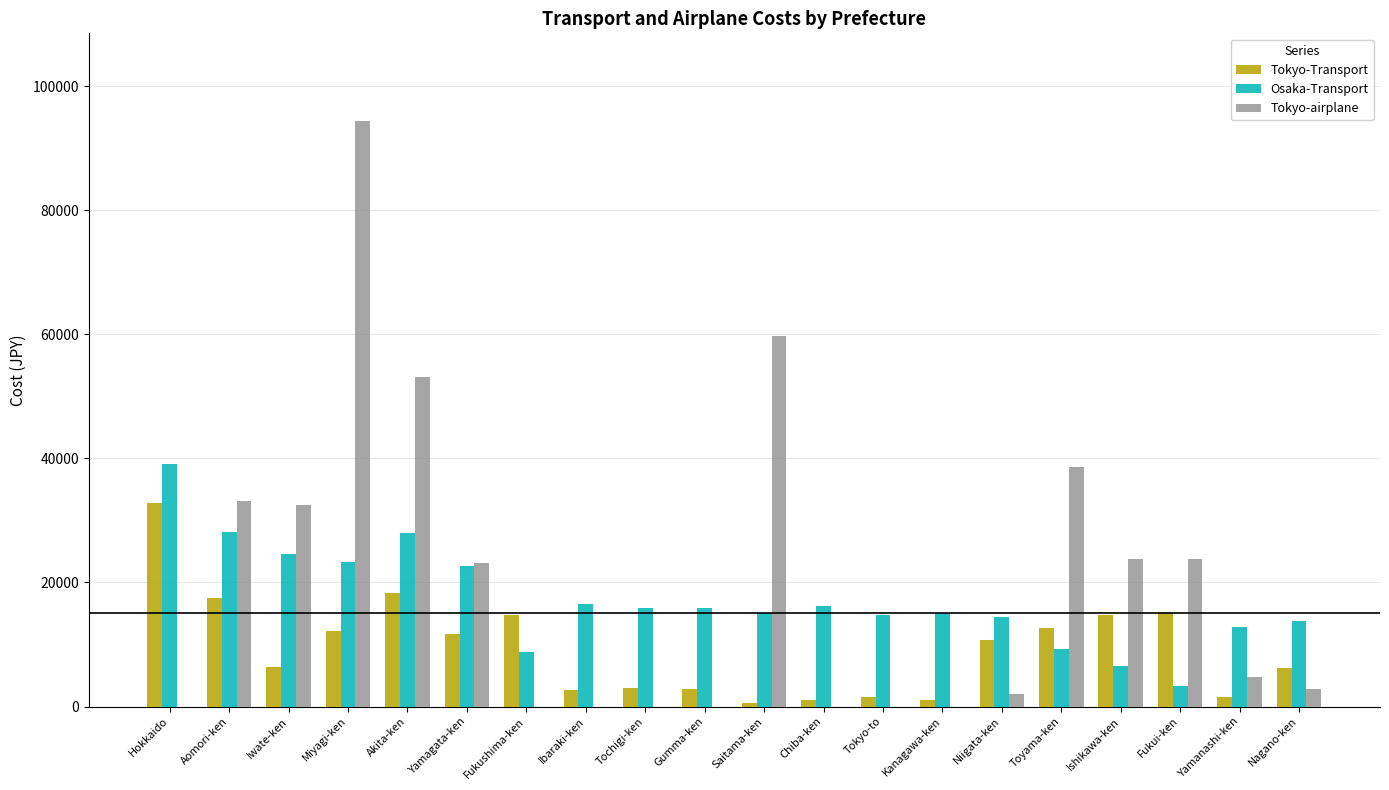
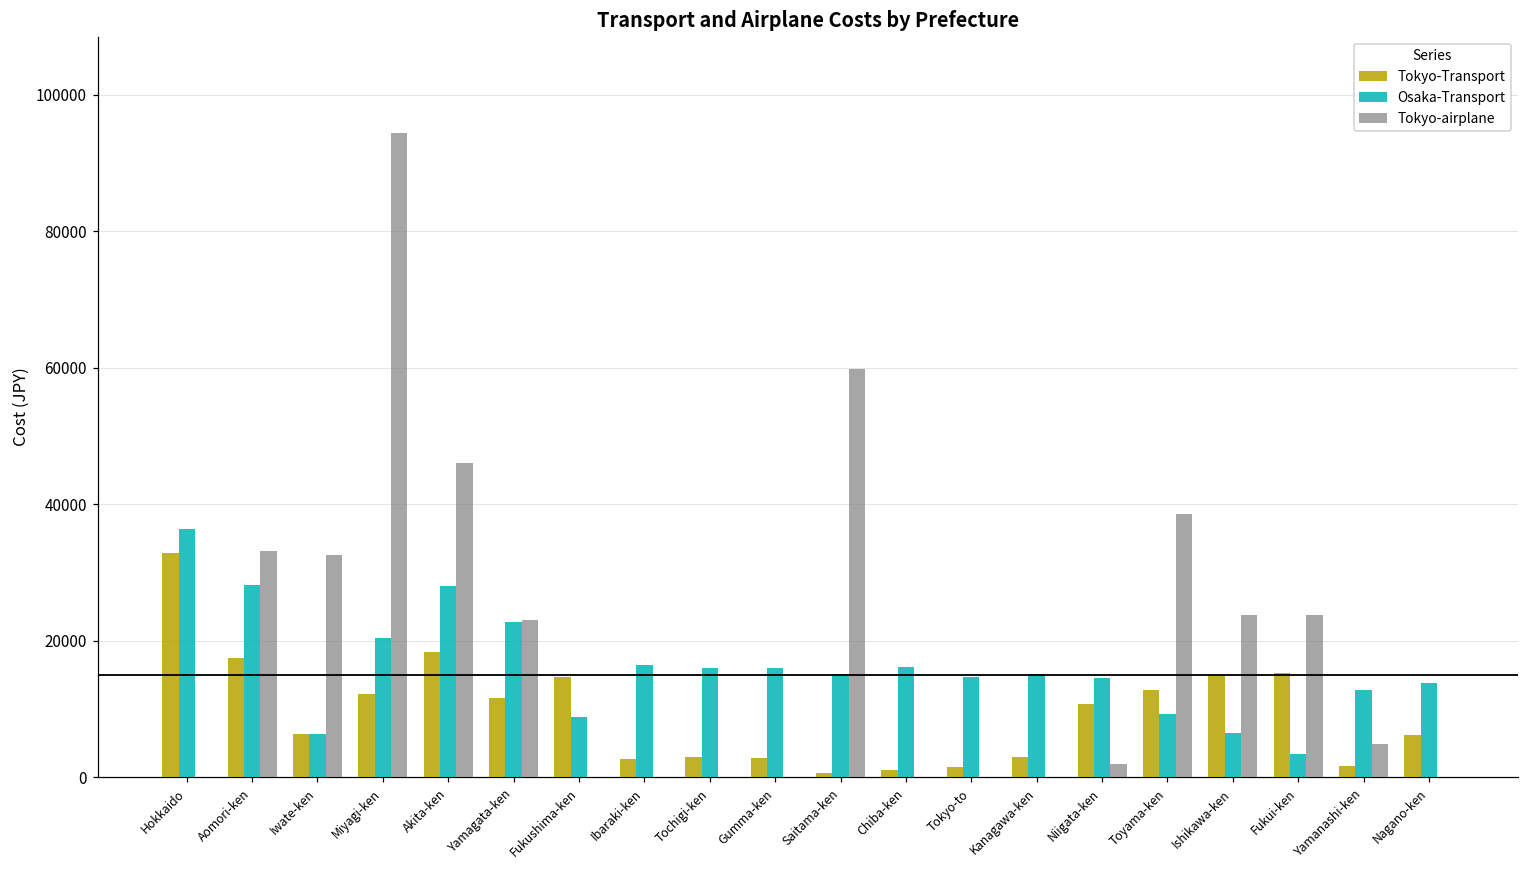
  {
    "Tokyo-Transport": {
      "Hokkaido": 33000,
      "Aomori-ken": 18000,
      "Iwate-ken": 6000,
      "Miyagi-ken": 12000,
      "Akita-ken": 18000,
      "Yamagata-ken": 12000,
      "Fukushima-ken": 15000,
      "Ibaraki-ken": 3000,
      "Tochigi-ken": 3000,
      "Gumma-ken": 3000,
      "Saitama-ken": 1000,
      "Chiba-ken": 1000,
      "Tokyo-to": 2000,
-     "Kanagawa-ken": 1000,
+     "Kanagawa-ken": 3000,
      "Niigata-ken": 11000,
      "Toyama-ken": 13000,
      "Ishikawa-ken": 15000,
      "Fukui-ken": 15000,
      "Yamanashi-ken": 2000,
      "Nagano-ken": 6000
    },
    "Osaka-Transport": {
-     "Hokkaido": 39000,
+     "Hokkaido": 36000,
      "Aomori-ken": 28000,
-     "Iwate-ken": 25000,
-     "Miyagi-ken": 23000,
+     "Iwate-ken": 6000,
+     "Miyagi-ken": 20000,
      "Akita-ken": 28000,
      "Yamagata-ken": 23000,
      "Fukushima-ken": 9000,
      "Ibaraki-ken": 16000,
      "Tochigi-ken": 16000,
      "Gumma-ken": 16000,
      "Saitama-ken": 15000,
      "Chiba-ken": 16000,
      "Tokyo-to": 15000,
      "Kanagawa-ken": 15000,
      "Niigata-ken": 14000,
      "Toyama-ken": 9000,
      "Ishikawa-ken": 7000,
      "Fukui-ken": 3000,
      "Yamanashi-ken": 13000,
      "Nagano-ken": 14000
    },
    "Tokyo-airplane": {
      "Hokkaido": 0,
      "Aomori-ken": 33000,
      "Iwate-ken": 33000,
      "Miyagi-ken": 94000,
-     "Akita-ken": 53000,
+     "Akita-ken": 46000,
      "Yamagata-ken": 23000,
      "Fukushima-ken": 0,
      "Ibaraki-ken": 0,
      "Tochigi-ken": 0,
      "Gumma-ken": 0,
      "Saitama-ken": 60000,
      "Chiba-ken": 0,
      "Tokyo-to": 0,
      "Kanagawa-ken": 0,
      "Niigata-ken": 2000,
      "Toyama-ken": 39000,
      "Ishikawa-ken": 24000,
      "Fukui-ken": 24000,
      "Yamanashi-ken": 5000,
-     "Nagano-ken": 3000
+     "Nagano-ken": 0
    }
  }
